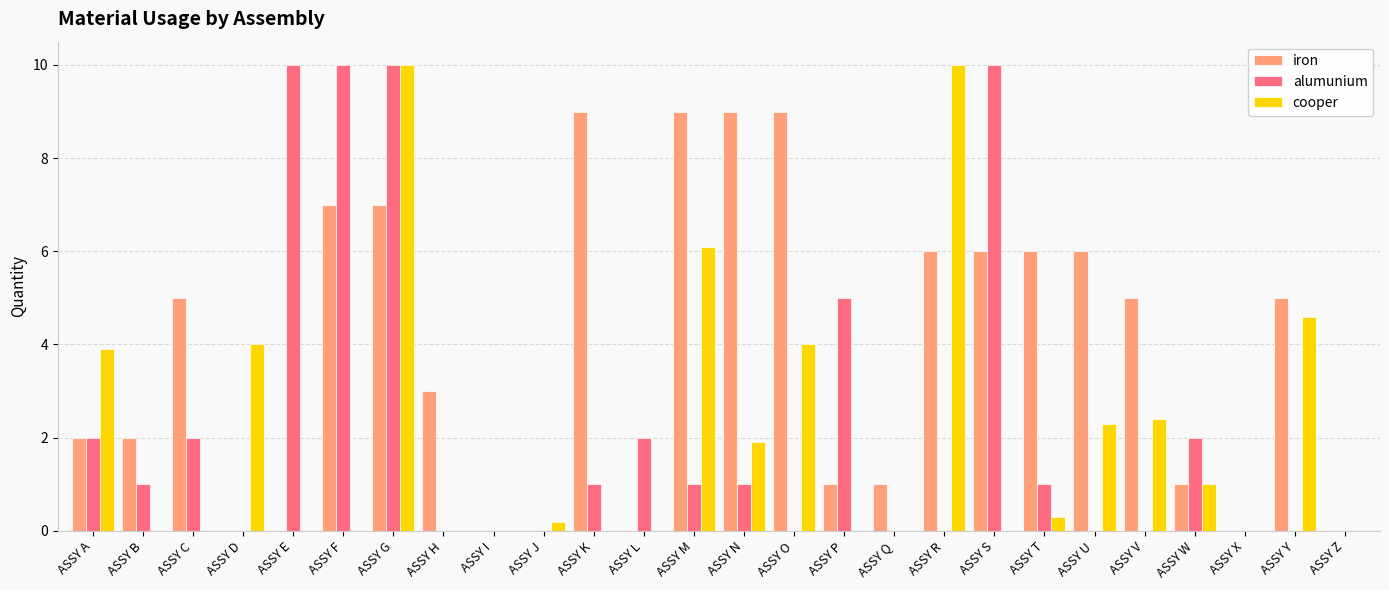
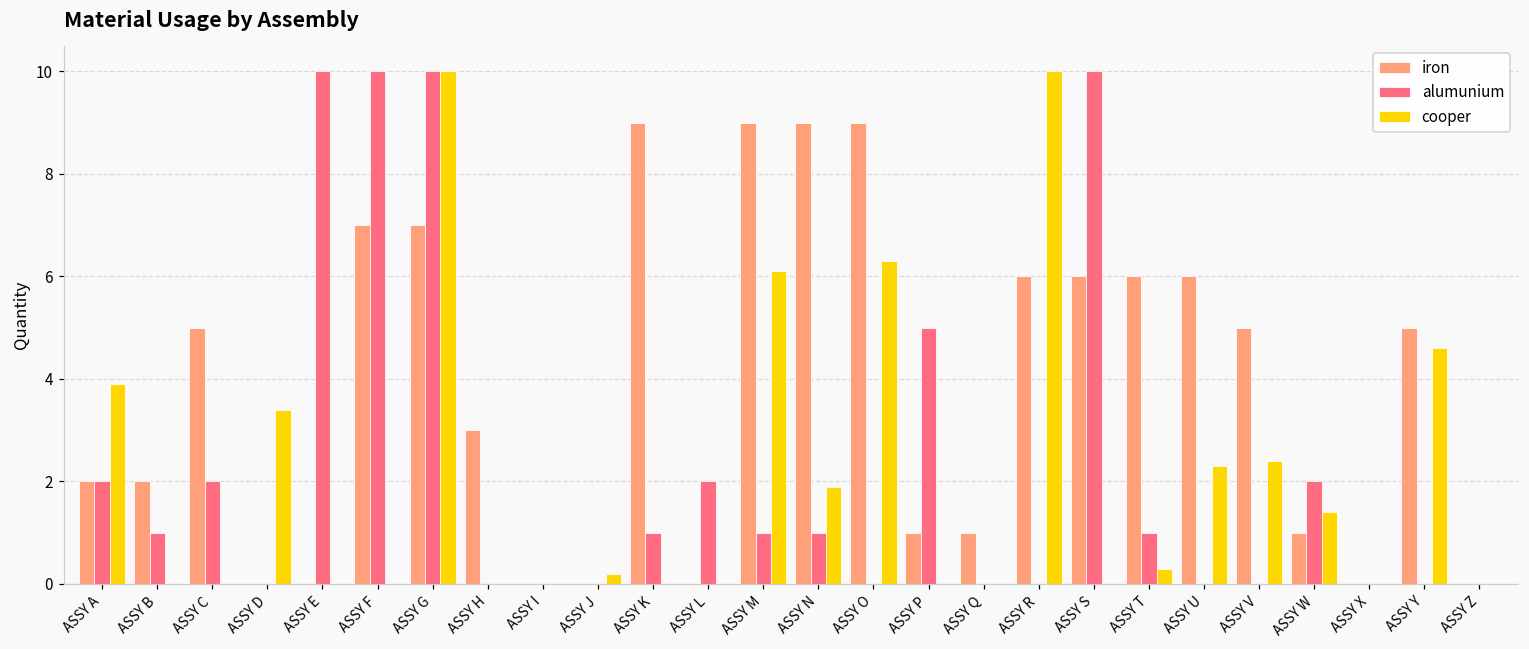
  {
    "cooper": {
      "ASSY A": 3.9,
      "ASSY B": 0.0,
      "ASSY C": 0.0,
-     "ASSY D": 4.0,
+     "ASSY D": 3.4,
      "ASSY E": 0.0,
      "ASSY F": 0.0,
      "ASSY G": 10.0,
      "ASSY H": 0.0,
      "ASSY I": 0.0,
      "ASSY J": 0.2,
      "ASSY K": 0.0,
      "ASSY L": 0.0,
      "ASSY M": 6.1,
      "ASSY N": 1.9,
-     "ASSY O": 4.0,
+     "ASSY O": 6.3,
      "ASSY P": 0.0,
      "ASSY Q": 0.0,
      "ASSY R": 10.0,
      "ASSY S": 0.0,
      "ASSY T": 0.3,
      "ASSY U": 2.3,
      "ASSY V": 2.4,
-     "ASSY W": 1.0,
+     "ASSY W": 1.4,
      "ASSY X": 0.0,
      "ASSY Y": 4.6,
      "ASSY Z": 0.0
    }
  }
